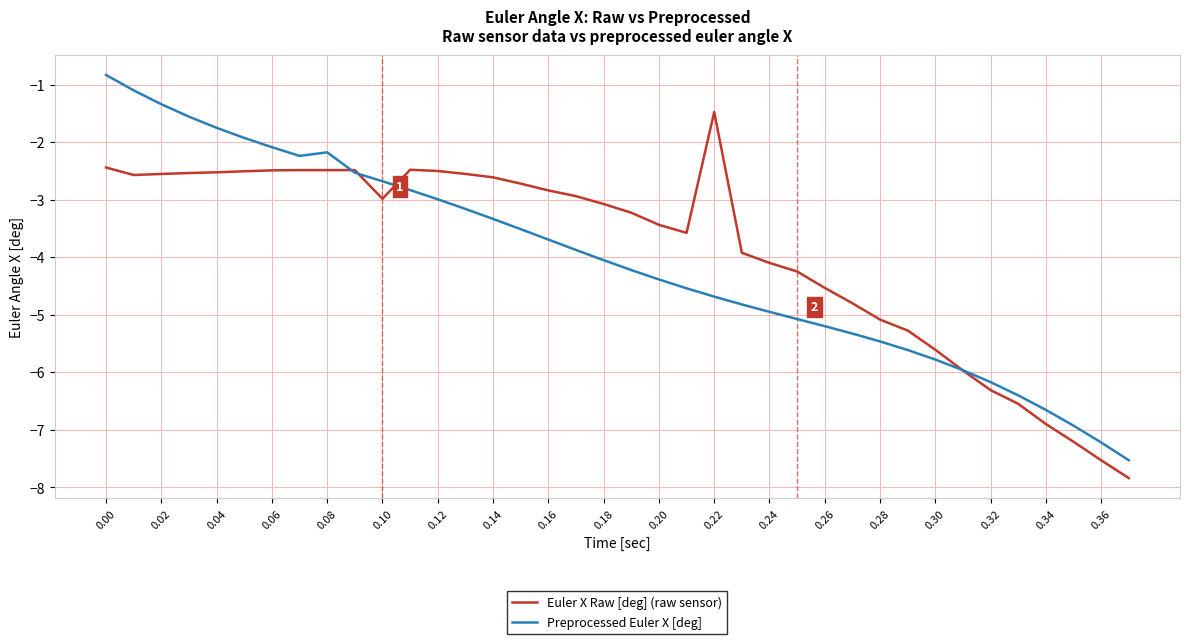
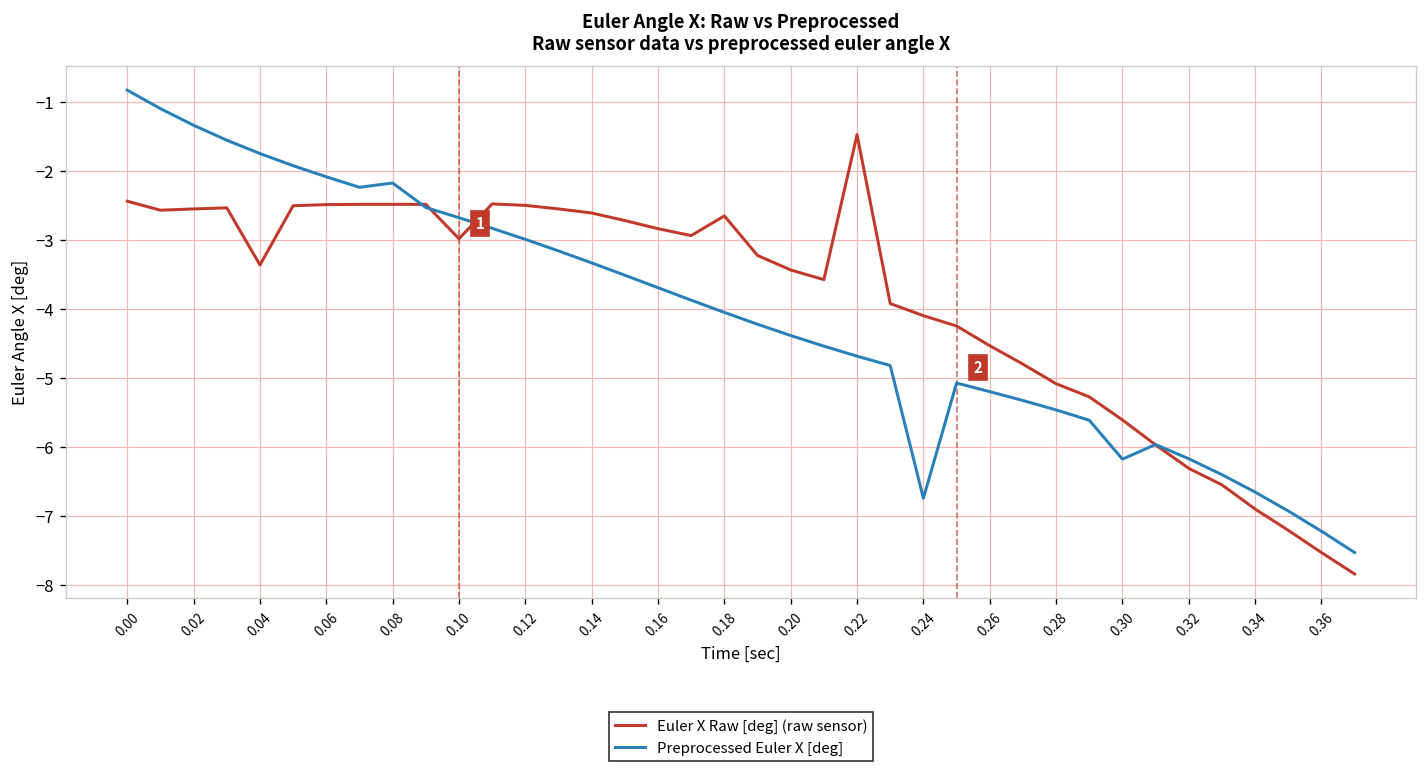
  {
    "Euler X Raw [deg] (raw sensor)": {
      "0.00": -2.4,
      "0.02": -2.6,
-     "0.04": -2.5,
+     "0.04": -3.4,
      "0.06": -2.5,
      "0.08": -2.5,
      "0.10": -3.0,
      "0.12": -2.5,
      "0.14": -2.6,
      "0.16": -2.8,
-     "0.18": -3.1,
+     "0.18": -2.7,
      "0.20": -3.4,
      "0.22": -1.5,
      "0.24": -4.1,
      "0.28": -5.1,
      "0.30": -5.6,
      "0.32": -6.3,
      "0.34": -6.9,
      "0.36": -7.5
    },
    "Preprocessed Euler X [deg]": {
      "0.00": -0.8,
      "0.02": -1.3,
      "0.04": -1.7,
      "0.06": -2.1,
      "0.08": -2.2,
      "0.10": -2.7,
      "0.12": -3.0,
      "0.14": -3.3,
      "0.16": -3.7,
      "0.18": -4.1,
      "0.20": -4.4,
      "0.22": -4.7,
-     "0.24": -4.9,
+     "0.24": -6.7,
      "0.28": -5.5,
-     "0.30": -5.8,
+     "0.30": -6.2,
      "0.32": -6.2,
      "0.34": -6.7,
      "0.36": -7.2
    }
  }
